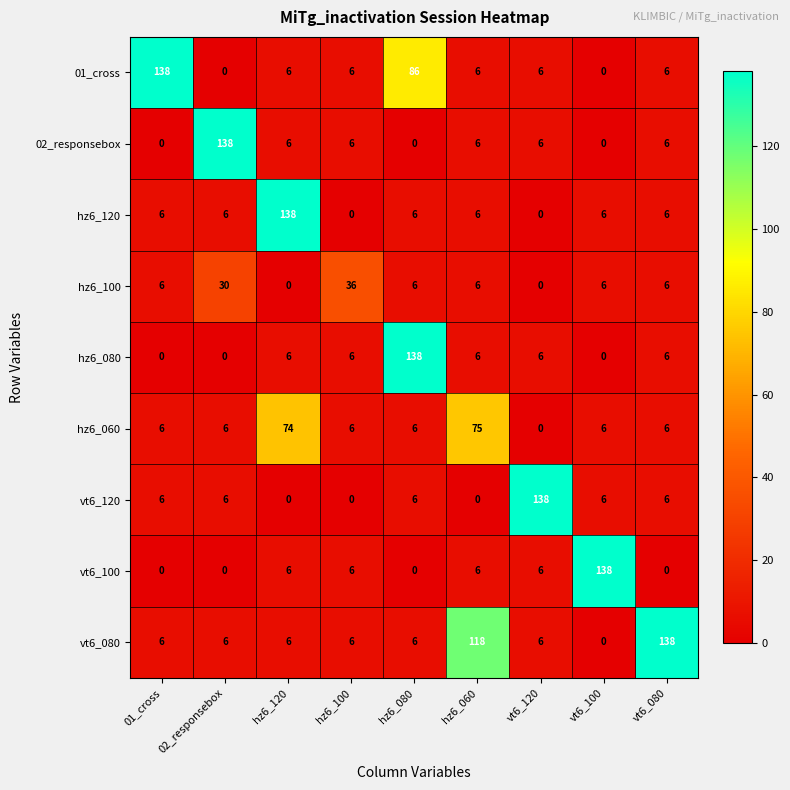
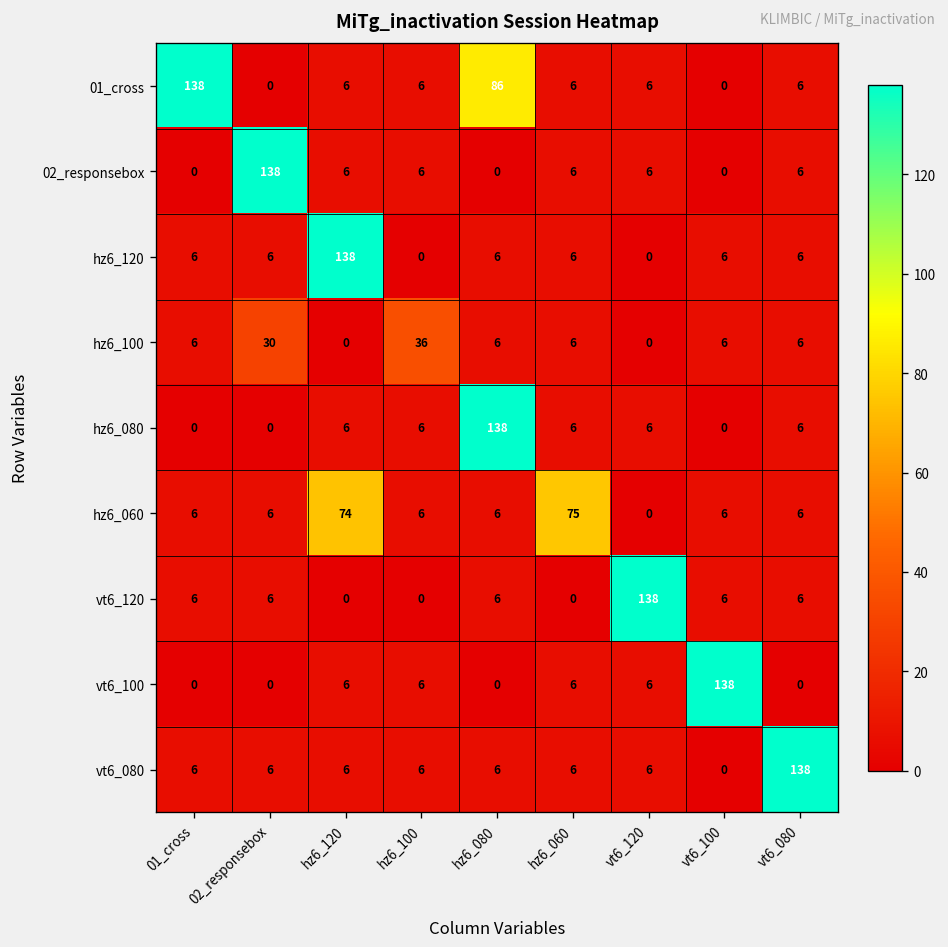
  {
    "01_cross": {
      "01_cross": 138,
      "02_responsebox": 0,
      "hz6_120": 6,
      "hz6_100": 6,
      "hz6_080": 86,
      "hz6_060": 6,
      "vt6_120": 6,
      "vt6_100": 0,
      "vt6_080": 6
    },
    "02_responsebox": {
      "01_cross": 0,
      "02_responsebox": 138,
      "hz6_120": 6,
      "hz6_100": 6,
      "hz6_080": 0,
      "hz6_060": 6,
      "vt6_120": 6,
      "vt6_100": 0,
      "vt6_080": 6
    },
    "hz6_120": {
      "01_cross": 6,
      "02_responsebox": 6,
      "hz6_120": 138,
      "hz6_100": 0,
      "hz6_080": 6,
      "hz6_060": 6,
      "vt6_120": 0,
      "vt6_100": 6,
      "vt6_080": 6
    },
    "hz6_100": {
      "01_cross": 6,
      "02_responsebox": 30,
      "hz6_120": 0,
      "hz6_100": 36,
      "hz6_080": 6,
      "hz6_060": 6,
      "vt6_120": 0,
      "vt6_100": 6,
      "vt6_080": 6
    },
    "hz6_080": {
      "01_cross": 0,
      "02_responsebox": 0,
      "hz6_120": 6,
      "hz6_100": 6,
      "hz6_080": 138,
      "hz6_060": 6,
      "vt6_120": 6,
      "vt6_100": 0,
      "vt6_080": 6
    },
    "hz6_060": {
      "01_cross": 6,
      "02_responsebox": 6,
      "hz6_120": 74,
      "hz6_100": 6,
      "hz6_080": 6,
      "hz6_060": 75,
      "vt6_120": 0,
      "vt6_100": 6,
      "vt6_080": 6
    },
    "vt6_120": {
      "01_cross": 6,
      "02_responsebox": 6,
      "hz6_120": 0,
      "hz6_100": 0,
      "hz6_080": 6,
      "hz6_060": 0,
      "vt6_120": 138,
      "vt6_100": 6,
      "vt6_080": 6
    },
    "vt6_100": {
      "01_cross": 0,
      "02_responsebox": 0,
      "hz6_120": 6,
      "hz6_100": 6,
      "hz6_080": 0,
      "hz6_060": 6,
      "vt6_120": 6,
      "vt6_100": 138,
      "vt6_080": 0
    },
    "vt6_080": {
      "01_cross": 6,
      "02_responsebox": 6,
      "hz6_120": 6,
      "hz6_100": 6,
      "hz6_080": 6,
-     "hz6_060": 118,
+     "hz6_060": 6,
      "vt6_120": 6,
      "vt6_100": 0,
      "vt6_080": 138
    }
  }
